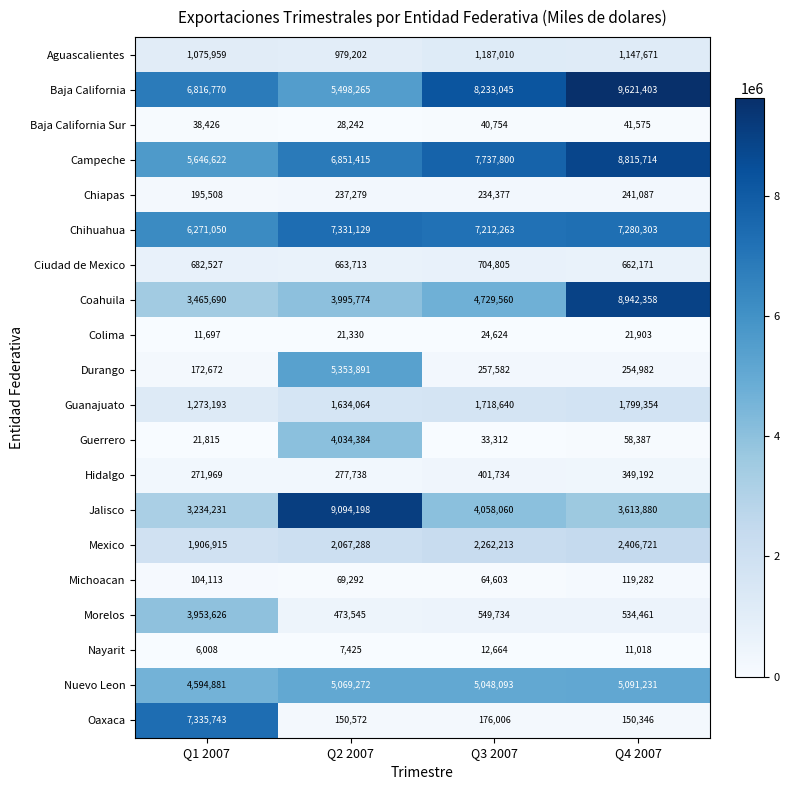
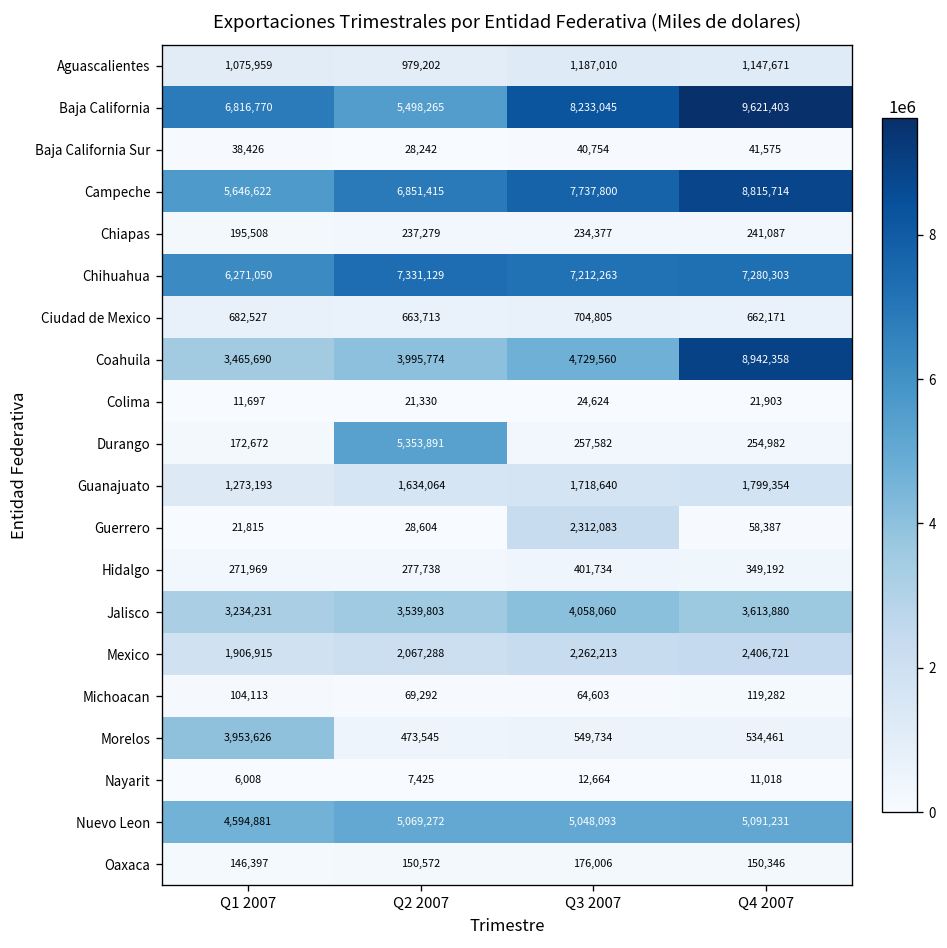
  {
    "Aguascalientes": {
      "Q1 2007": "1,075,959",
      "Q2 2007": "979,202",
      "Q3 2007": "1,187,010",
      "Q4 2007": "1,147,671"
    },
    "Baja California": {
      "Q1 2007": "6,816,770",
      "Q2 2007": "5,498,265",
      "Q3 2007": "8,233,045",
      "Q4 2007": "9,621,403"
    },
    "Baja California Sur": {
      "Q1 2007": "38,426",
      "Q2 2007": "28,242",
      "Q3 2007": "40,754",
      "Q4 2007": "41,575"
    },
    "Campeche": {
      "Q1 2007": "5,646,622",
      "Q2 2007": "6,851,415",
      "Q3 2007": "7,737,800",
      "Q4 2007": "8,815,714"
    },
    "Chiapas": {
      "Q1 2007": "195,508",
      "Q2 2007": "237,279",
      "Q3 2007": "234,377",
      "Q4 2007": "241,087"
    },
    "Chihuahua": {
      "Q1 2007": "6,271,050",
      "Q2 2007": "7,331,129",
      "Q3 2007": "7,212,263",
      "Q4 2007": "7,280,303"
    },
    "Ciudad de Mexico": {
      "Q1 2007": "682,527",
      "Q2 2007": "663,713",
      "Q3 2007": "704,805",
      "Q4 2007": "662,171"
    },
    "Coahuila": {
      "Q1 2007": "3,465,690",
      "Q2 2007": "3,995,774",
      "Q3 2007": "4,729,560",
      "Q4 2007": "8,942,358"
    },
    "Colima": {
      "Q1 2007": "11,697",
      "Q2 2007": "21,330",
      "Q3 2007": "24,624",
      "Q4 2007": "21,903"
    },
    "Durango": {
      "Q1 2007": "172,672",
      "Q2 2007": "5,353,891",
      "Q3 2007": "257,582",
      "Q4 2007": "254,982"
    },
    "Guanajuato": {
      "Q1 2007": "1,273,193",
      "Q2 2007": "1,634,064",
      "Q3 2007": "1,718,640",
      "Q4 2007": "1,799,354"
    },
    "Guerrero": {
      "Q1 2007": "21,815",
-     "Q2 2007": "4,034,384",
-     "Q3 2007": "33,312",
+     "Q2 2007": "28,604",
+     "Q3 2007": "2,312,083",
      "Q4 2007": "58,387"
    },
    "Hidalgo": {
      "Q1 2007": "271,969",
      "Q2 2007": "277,738",
      "Q3 2007": "401,734",
      "Q4 2007": "349,192"
    },
    "Jalisco": {
      "Q1 2007": "3,234,231",
-     "Q2 2007": "9,094,198",
+     "Q2 2007": "3,539,803",
      "Q3 2007": "4,058,060",
      "Q4 2007": "3,613,880"
    },
    "Mexico": {
      "Q1 2007": "1,906,915",
      "Q2 2007": "2,067,288",
      "Q3 2007": "2,262,213",
      "Q4 2007": "2,406,721"
    },
    "Michoacan": {
      "Q1 2007": "104,113",
      "Q2 2007": "69,292",
      "Q3 2007": "64,603",
      "Q4 2007": "119,282"
    },
    "Morelos": {
      "Q1 2007": "3,953,626",
      "Q2 2007": "473,545",
      "Q3 2007": "549,734",
      "Q4 2007": "534,461"
    },
    "Nayarit": {
      "Q1 2007": "6,008",
      "Q2 2007": "7,425",
      "Q3 2007": "12,664",
      "Q4 2007": "11,018"
    },
    "Nuevo Leon": {
      "Q1 2007": "4,594,881",
      "Q2 2007": "5,069,272",
      "Q3 2007": "5,048,093",
      "Q4 2007": "5,091,231"
    },
    "Oaxaca": {
-     "Q1 2007": "7,335,743",
+     "Q1 2007": "146,397",
      "Q2 2007": "150,572",
      "Q3 2007": "176,006",
      "Q4 2007": "150,346"
    }
  }
